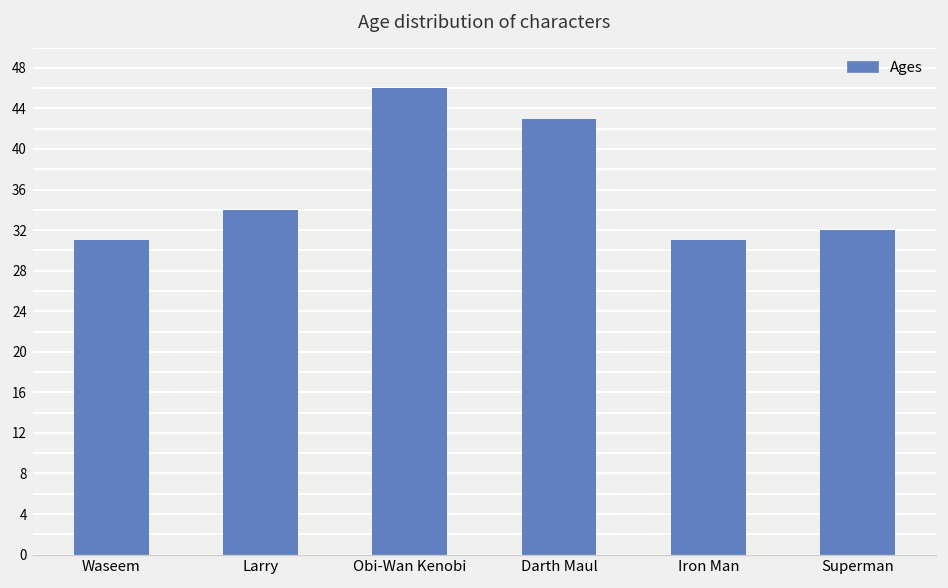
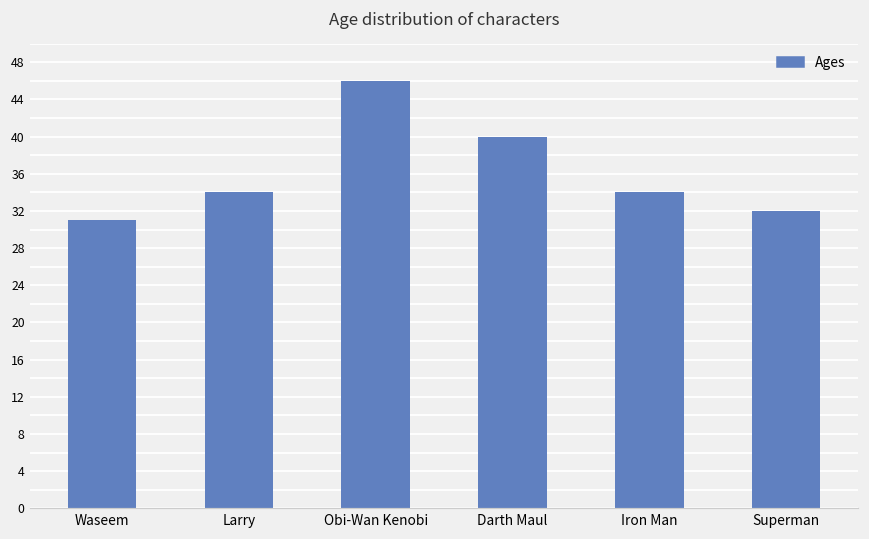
  {
    "Waseem": 31,
    "Larry": 34,
    "Obi-Wan Kenobi": 46,
-   "Darth Maul": 43,
-   "Iron Man": 31,
+   "Darth Maul": 40,
+   "Iron Man": 34,
    "Superman": 32
  }
